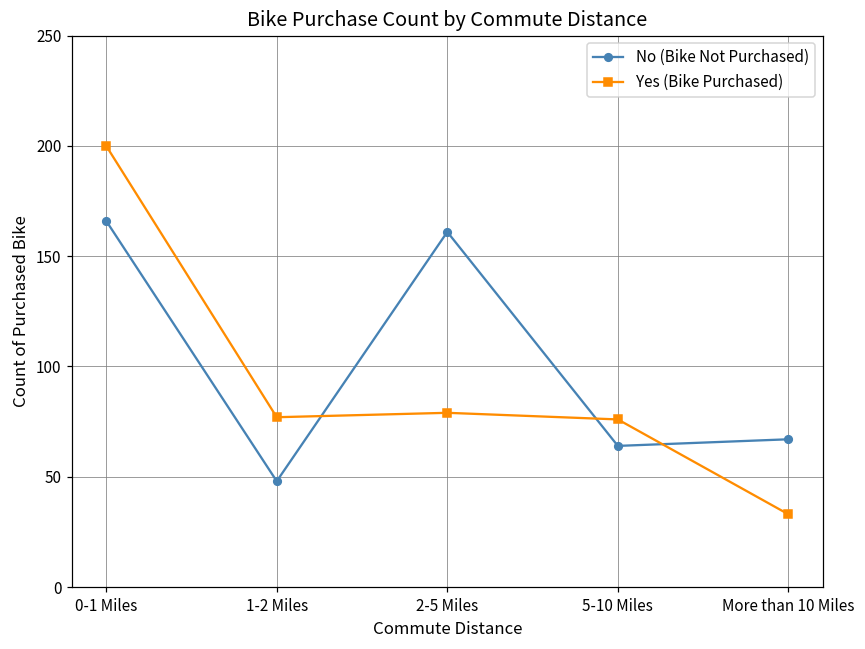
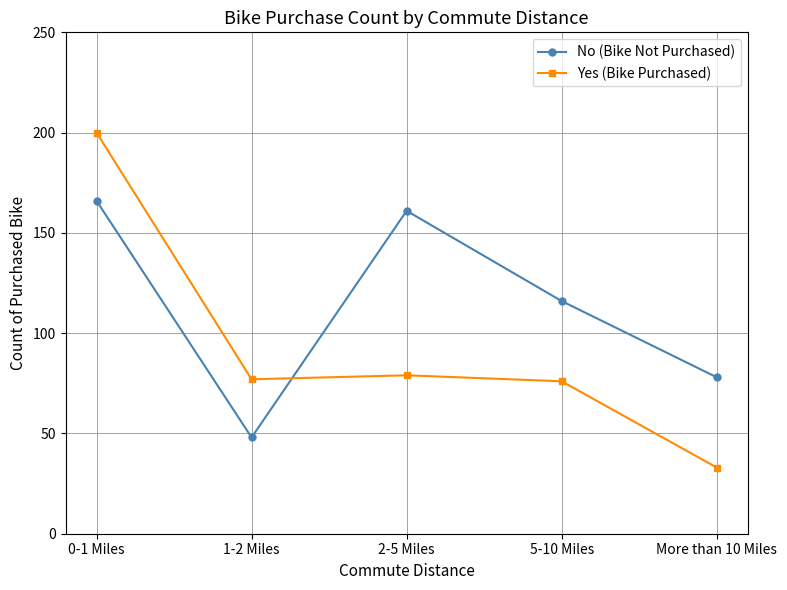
  {
    "No (Bike Not Purchased)": {
      "0-1 Miles": 166,
      "1-2 Miles": 48,
      "2-5 Miles": 161,
-     "5-10 Miles": 64,
-     "More than 10 Miles": 67
+     "5-10 Miles": 116,
+     "More than 10 Miles": 78
    },
    "Yes (Bike Purchased)": {
      "0-1 Miles": 200,
      "1-2 Miles": 77,
      "2-5 Miles": 79,
      "5-10 Miles": 76,
      "More than 10 Miles": 33
    }
  }
